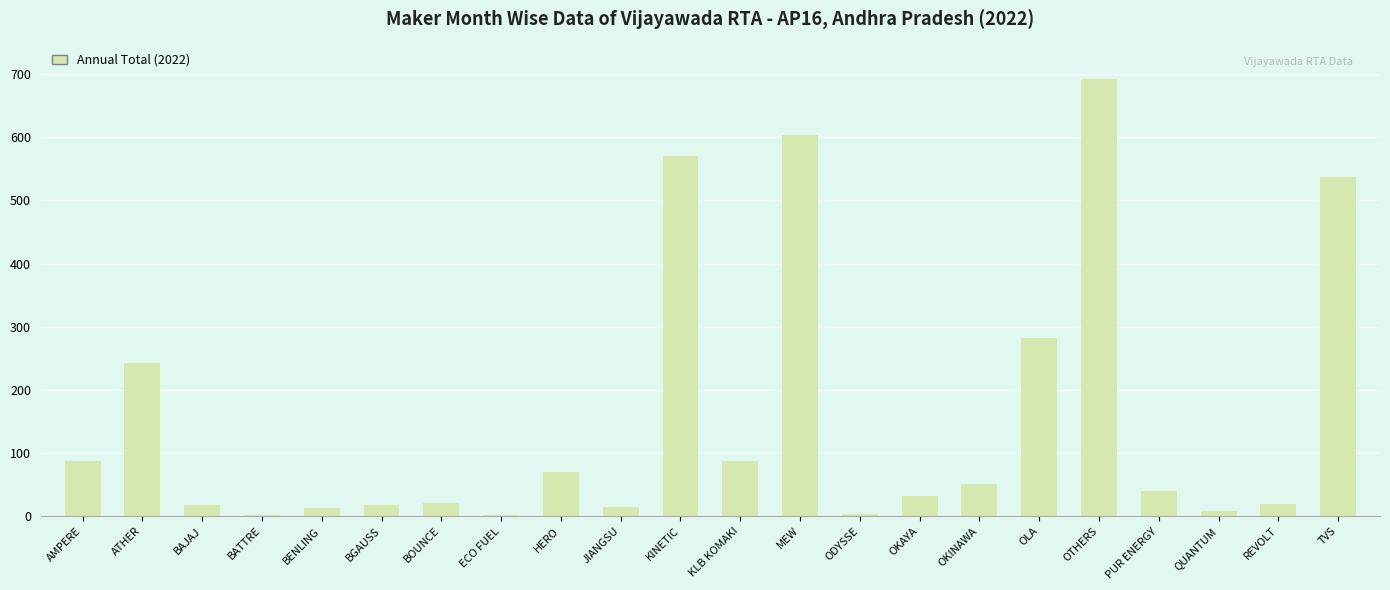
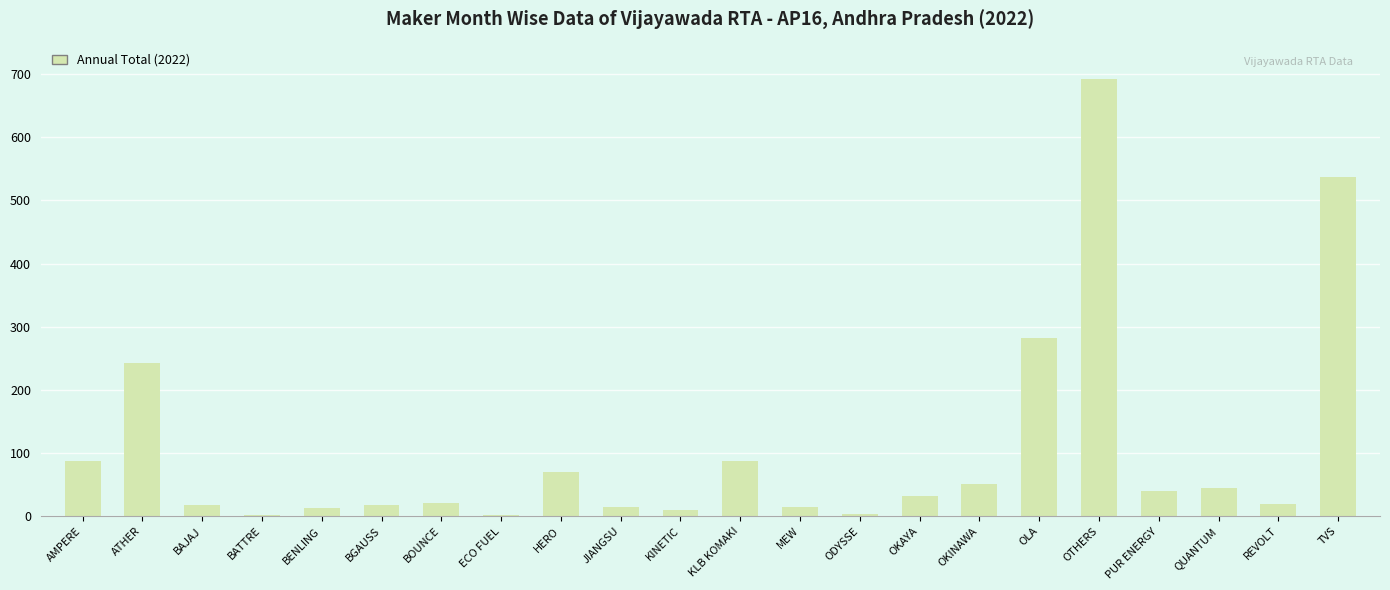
  {
    "AMPERE": 90,
    "ATHER": 240,
    "BAJAJ": 20,
    "BENLING": 10,
    "BGAUSS": 20,
    "BOUNCE": 20,
    "HERO": 70,
    "JIANGSU": 20,
-   "KINETIC": 570,
+   "KINETIC": 10,
    "KLB KOMAKI": 90,
-   "MEW": 600,
+   "MEW": 10,
    "OKAYA": 30,
    "OKINAWA": 50,
    "OLA": 280,
    "OTHERS": 690,
    "PUR ENERGY": 40,
-   "QUANTUM": 10,
+   "QUANTUM": 50,
    "REVOLT": 20,
    "TVS": 540
  }
